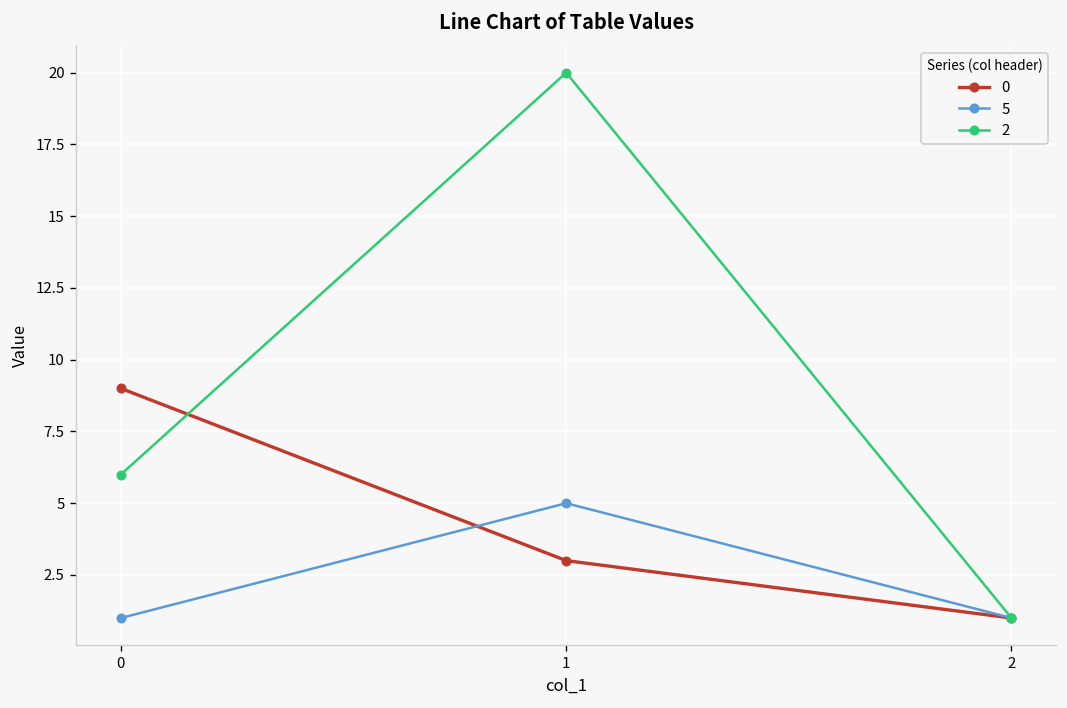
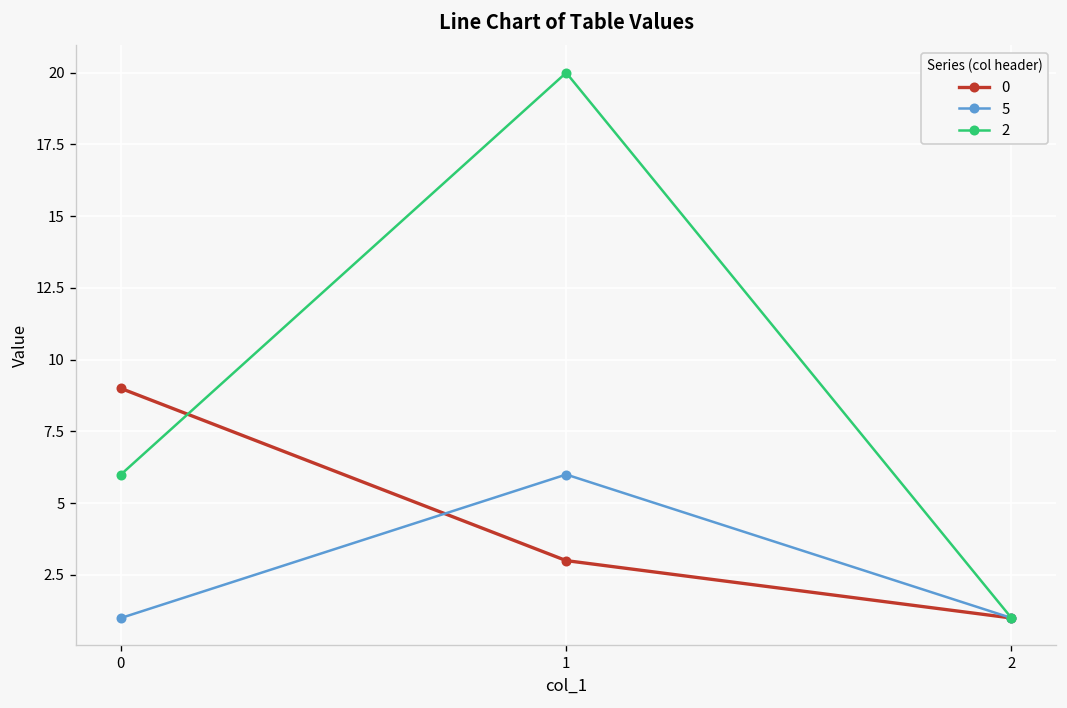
  {
    "0": {
      "0": 9,
      "1": 3
    },
    "5": {
      "0": 1,
-     "1": 5
+     "1": 6
    },
    "2": {
      "0": 6,
      "1": 20
    }
  }
